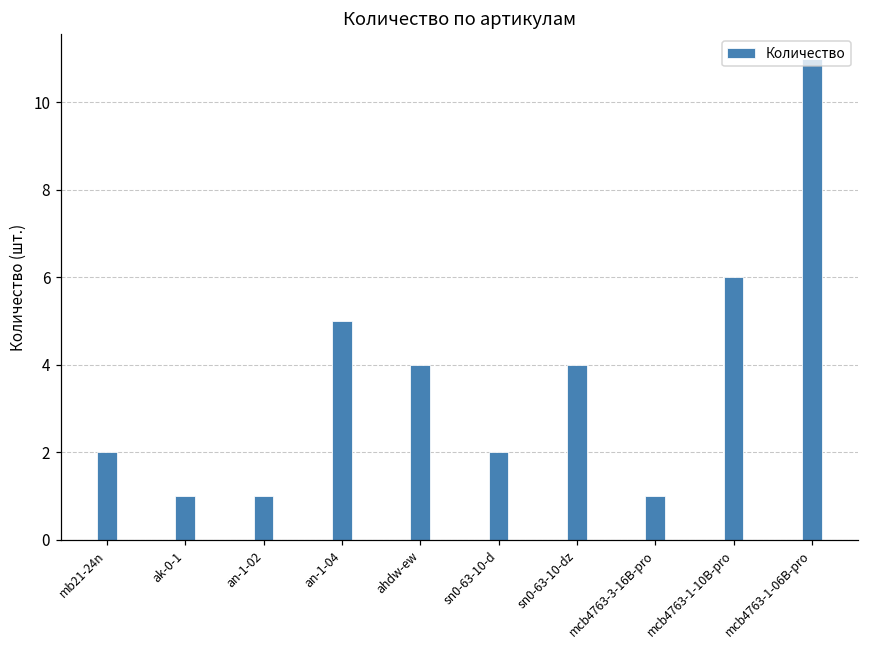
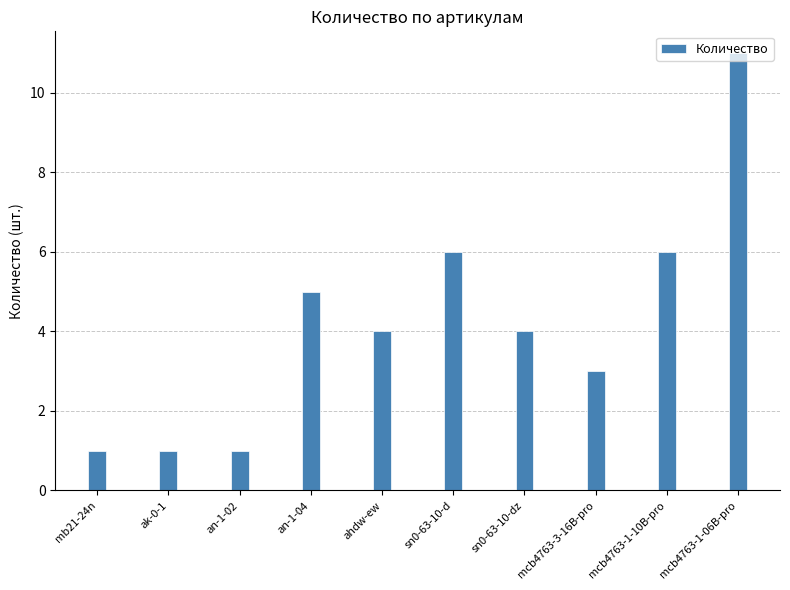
  {
-   "mb21-24n": 2,
+   "mb21-24n": 1,
    "ak-0-1": 1,
    "an-1-02": 1,
    "an-1-04": 5,
    "ahdw-ew": 4,
-   "sn0-63-10-d": 2,
+   "sn0-63-10-d": 6,
    "sn0-63-10-dz": 4,
-   "mcb4763-3-16B-pro": 1,
+   "mcb4763-3-16B-pro": 3,
    "mcb4763-1-10B-pro": 6
  }
